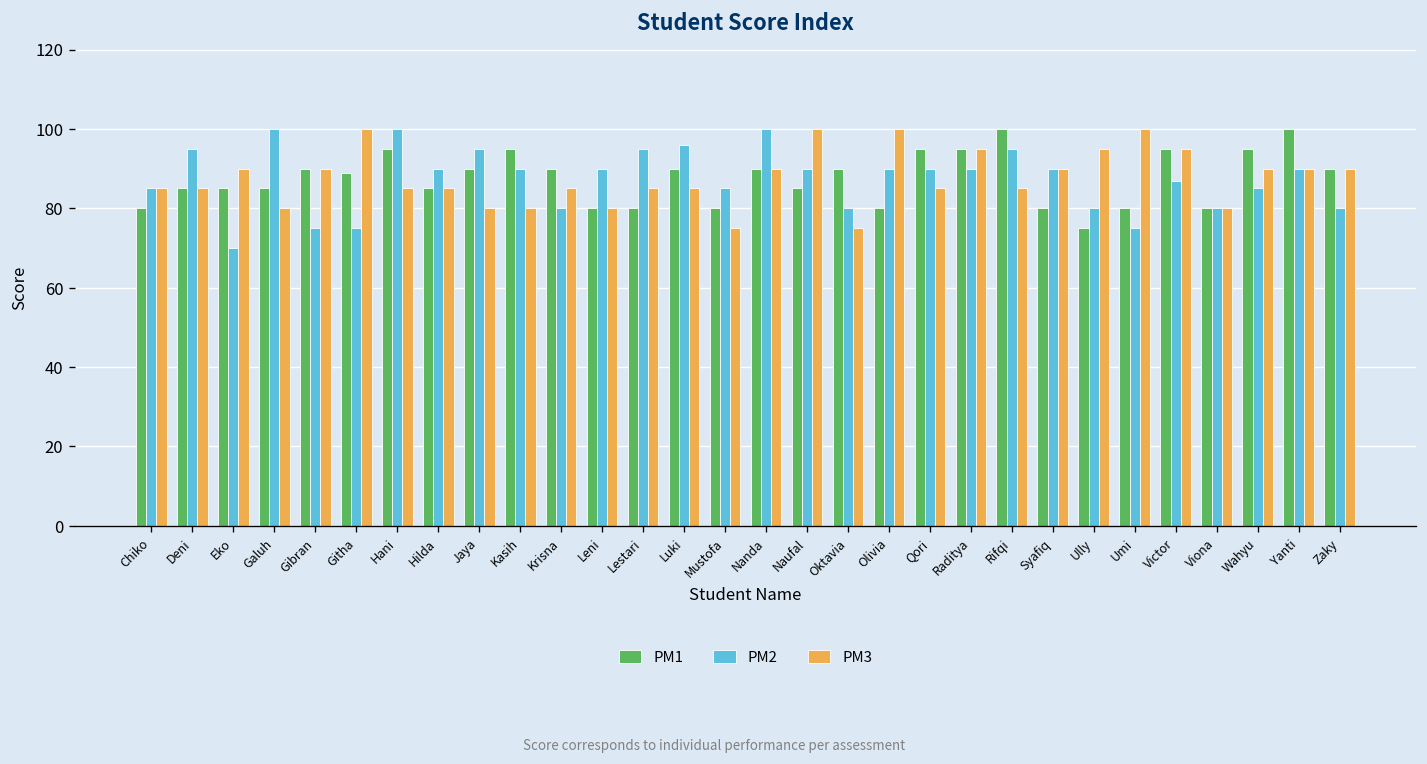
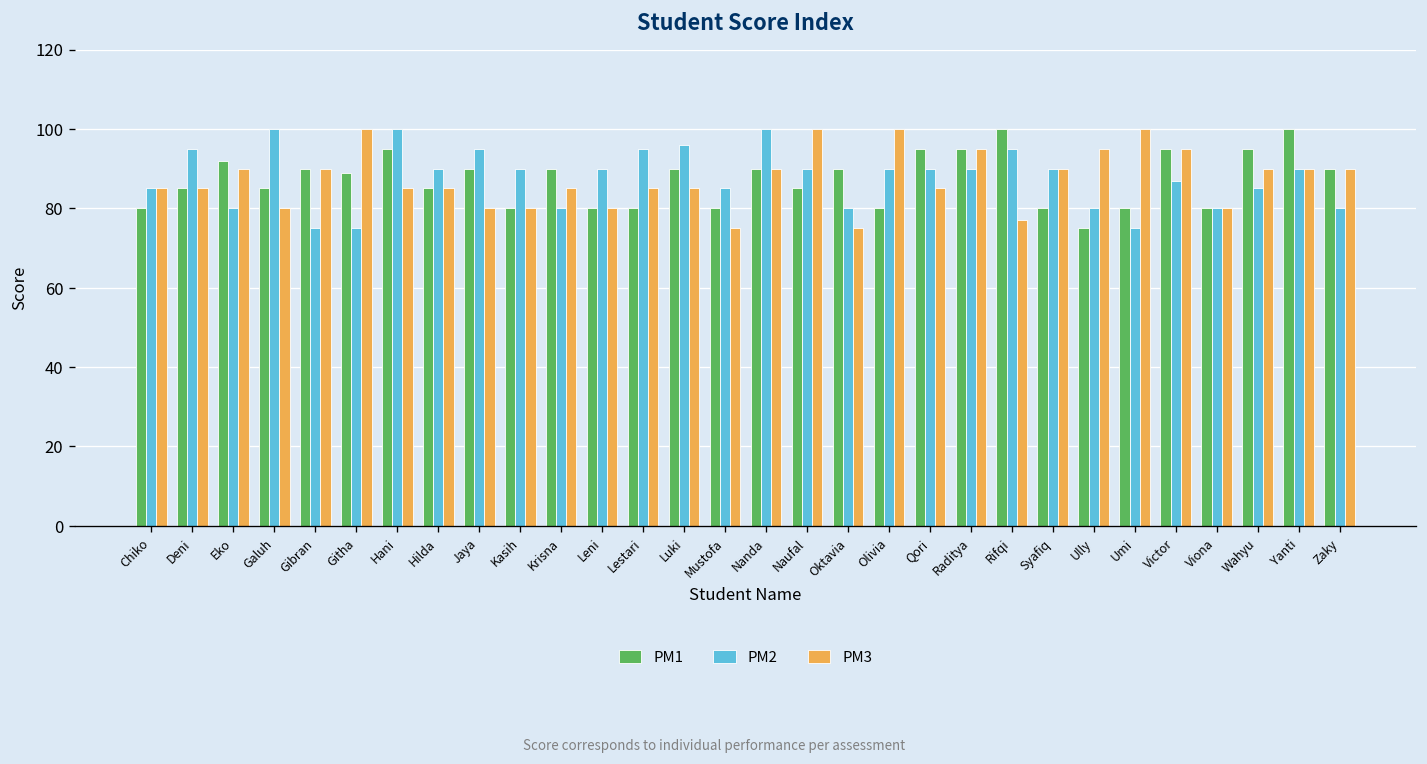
  {
    "PM1": {
      "Chiko": 80,
      "Deni": 85,
-     "Eko": 85,
+     "Eko": 92,
      "Galuh": 85,
      "Gibran": 90,
      "Githa": 89,
      "Hani": 95,
      "Hilda": 85,
      "Jaya": 90,
-     "Kasih": 95,
+     "Kasih": 80,
      "Krisna": 90,
      "Leni": 80,
      "Lestari": 80,
      "Luki": 90,
      "Mustofa": 80,
      "Nanda": 90,
      "Naufal": 85,
      "Oktavia": 90,
      "Olivia": 80,
      "Qori": 95,
      "Raditya": 95,
      "Rifqi": 100,
      "Syafiq": 80,
      "Ully": 75,
      "Umi": 80,
      "Victor": 95,
      "Viona": 80,
      "Wahyu": 95,
      "Yanti": 100,
      "Zaky": 90
    },
    "PM2": {
      "Chiko": 85,
      "Deni": 95,
-     "Eko": 70,
+     "Eko": 80,
      "Galuh": 100,
      "Gibran": 75,
      "Githa": 75,
      "Hani": 100,
      "Hilda": 90,
      "Jaya": 95,
      "Kasih": 90,
      "Krisna": 80,
      "Leni": 90,
      "Lestari": 95,
      "Luki": 96,
      "Mustofa": 85,
      "Nanda": 100,
      "Naufal": 90,
      "Oktavia": 80,
      "Olivia": 90,
      "Qori": 90,
      "Raditya": 90,
      "Rifqi": 95,
      "Syafiq": 90,
      "Ully": 80,
      "Umi": 75,
      "Victor": 87,
      "Viona": 80,
      "Wahyu": 85,
      "Yanti": 90,
      "Zaky": 80
    },
    "PM3": {
      "Chiko": 85,
      "Deni": 85,
      "Eko": 90,
      "Galuh": 80,
      "Gibran": 90,
      "Githa": 100,
      "Hani": 85,
      "Hilda": 85,
      "Jaya": 80,
      "Kasih": 80,
      "Krisna": 85,
      "Leni": 80,
      "Lestari": 85,
      "Luki": 85,
      "Mustofa": 75,
      "Nanda": 90,
      "Naufal": 100,
      "Oktavia": 75,
      "Olivia": 100,
      "Qori": 85,
      "Raditya": 95,
-     "Rifqi": 85,
+     "Rifqi": 77,
      "Syafiq": 90,
      "Ully": 95,
      "Umi": 100,
      "Victor": 95,
      "Viona": 80,
      "Wahyu": 90,
      "Yanti": 90,
      "Zaky": 90
    }
  }
